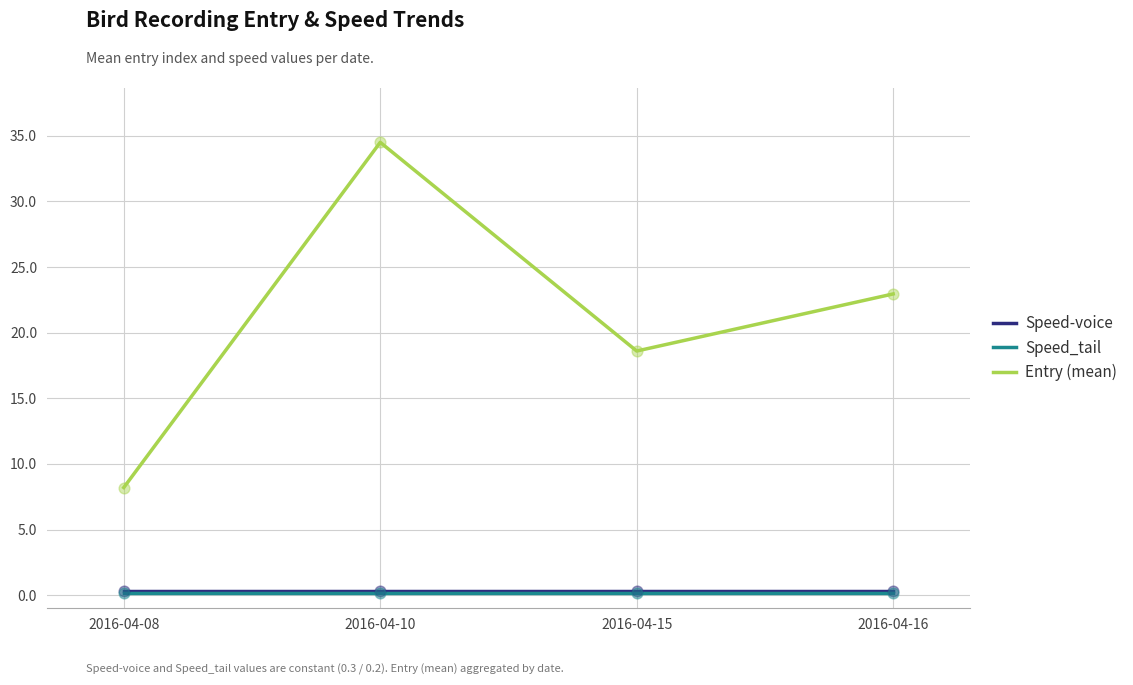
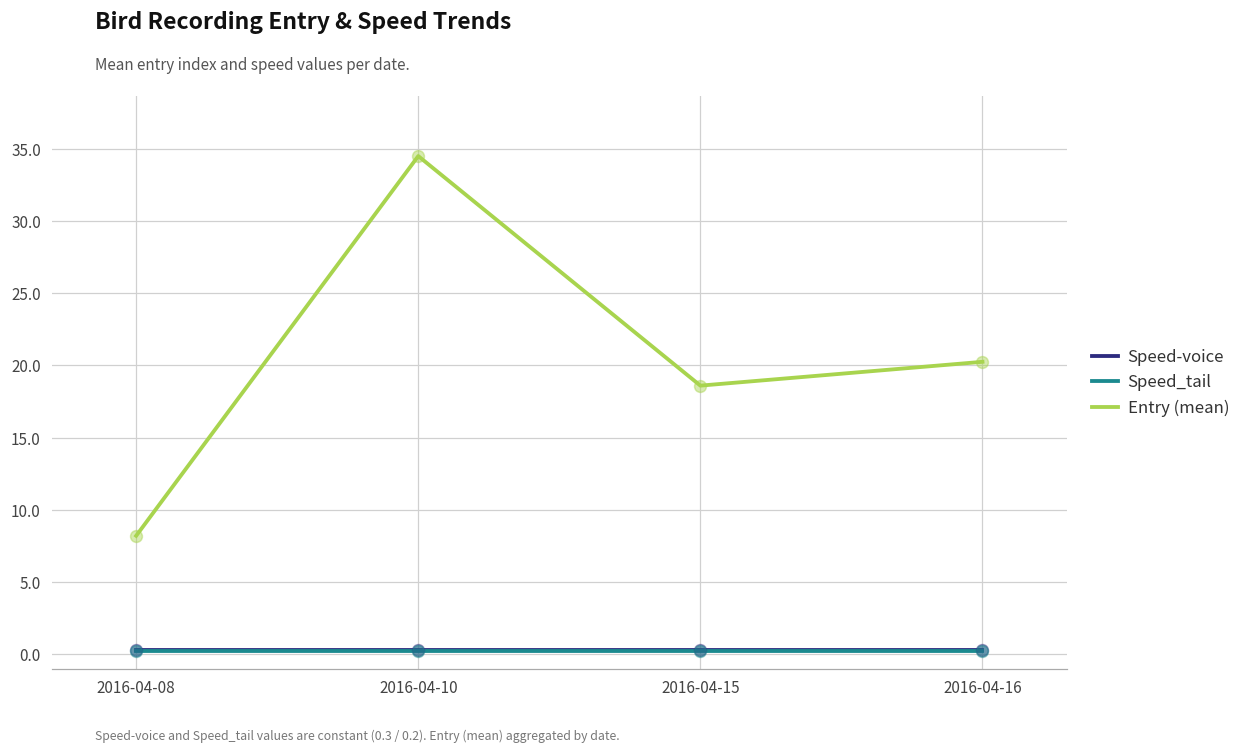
  {
    "Entry (mean)": {
      "2016-04-08": 8.2,
      "2016-04-10": 34.5,
      "2016-04-15": 18.6,
-     "2016-04-16": 23.0
+     "2016-04-16": 20.3
    }
  }
